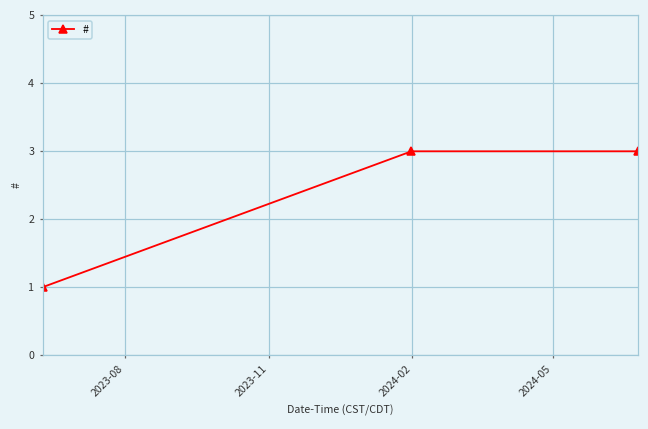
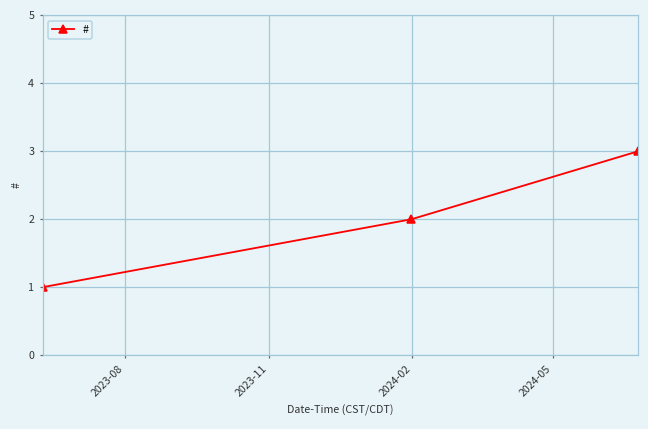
  {
-   "2024-02": 3
+   "2024-02": 2
  }
